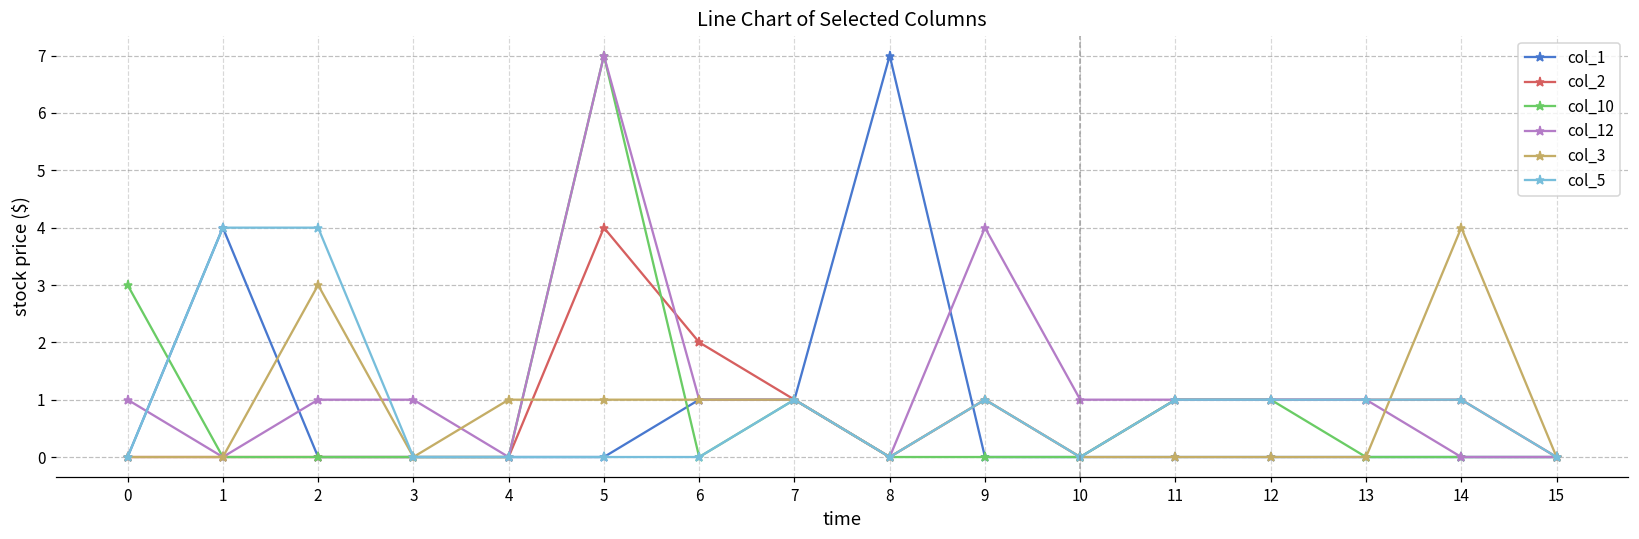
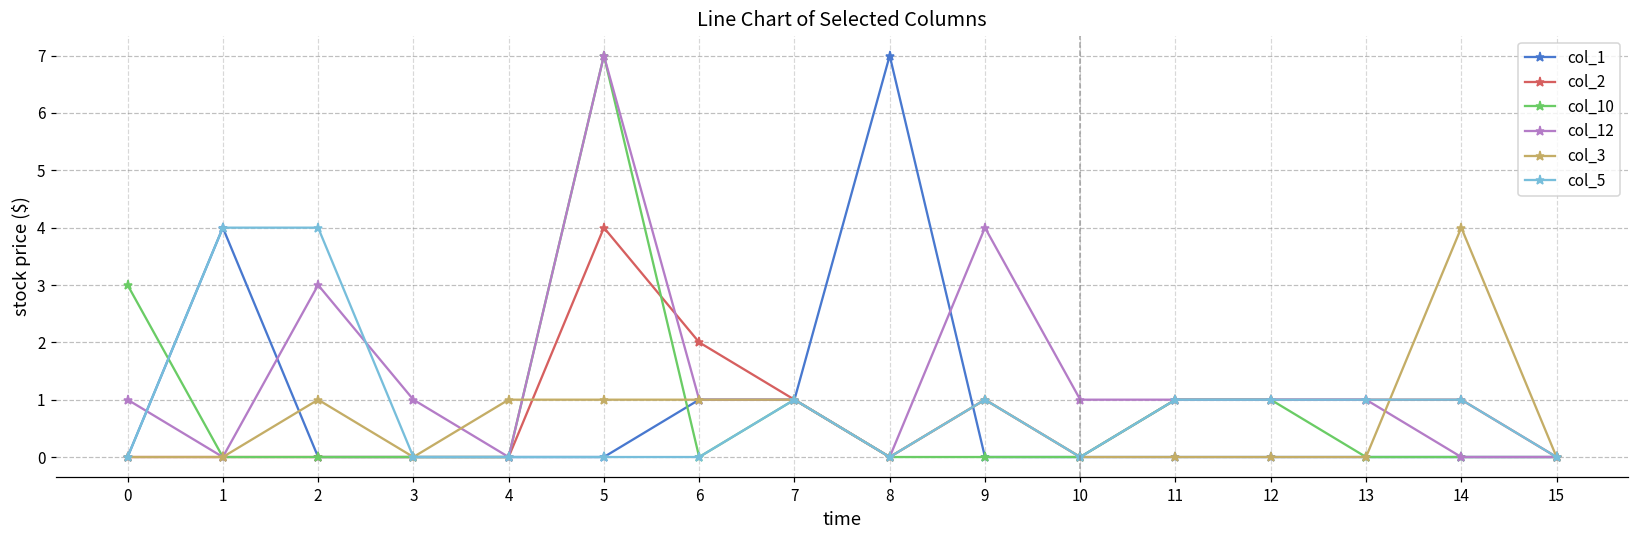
  {
    "col_1": {
      "8": 7
    },
    "col_2": {
      "5": 4,
      "6": 2
    },
    "col_10": {
      "0": 3
    },
    "col_12": {
      "0": 1,
-     "2": 1,
+     "2": 3,
      "3": 1,
      "9": 4,
      "10": 1
    },
    "col_3": {
-     "2": 3,
+     "2": 1,
      "4": 1,
      "5": 1,
      "14": 4
    },
    "col_5": {
      "2": 4
    }
  }
